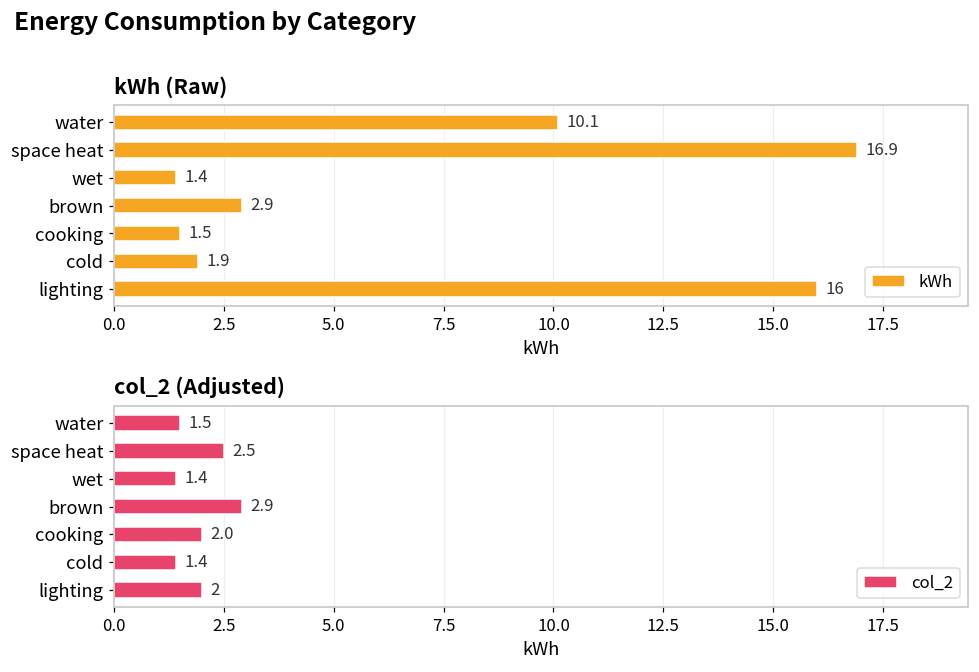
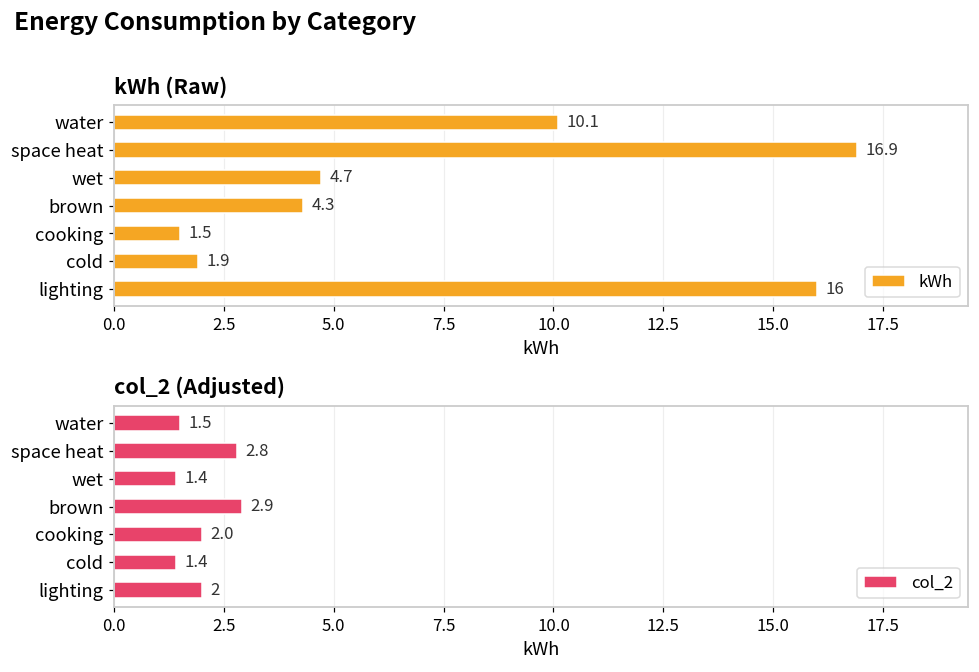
  {
    "kWh (Raw)": {
      "water": 10.1,
      "space heat": 16.9,
-     "wet": 1.4,
-     "brown": 2.9,
+     "wet": 4.7,
+     "brown": 4.3,
      "cooking": 1.5,
      "cold": 1.9,
      "lighting": 16
    },
    "col_2 (Adjusted)": {
      "water": 1.5,
-     "space heat": 2.5,
+     "space heat": 2.8,
      "wet": 1.4,
      "brown": 2.9,
      "cooking": 2.0,
      "cold": 1.4,
      "lighting": 2
    }
  }
